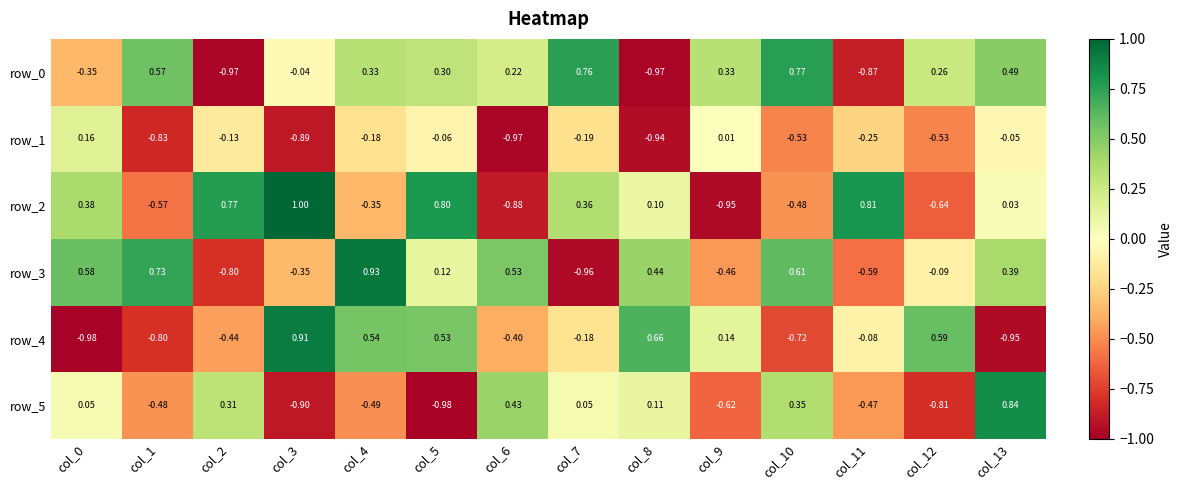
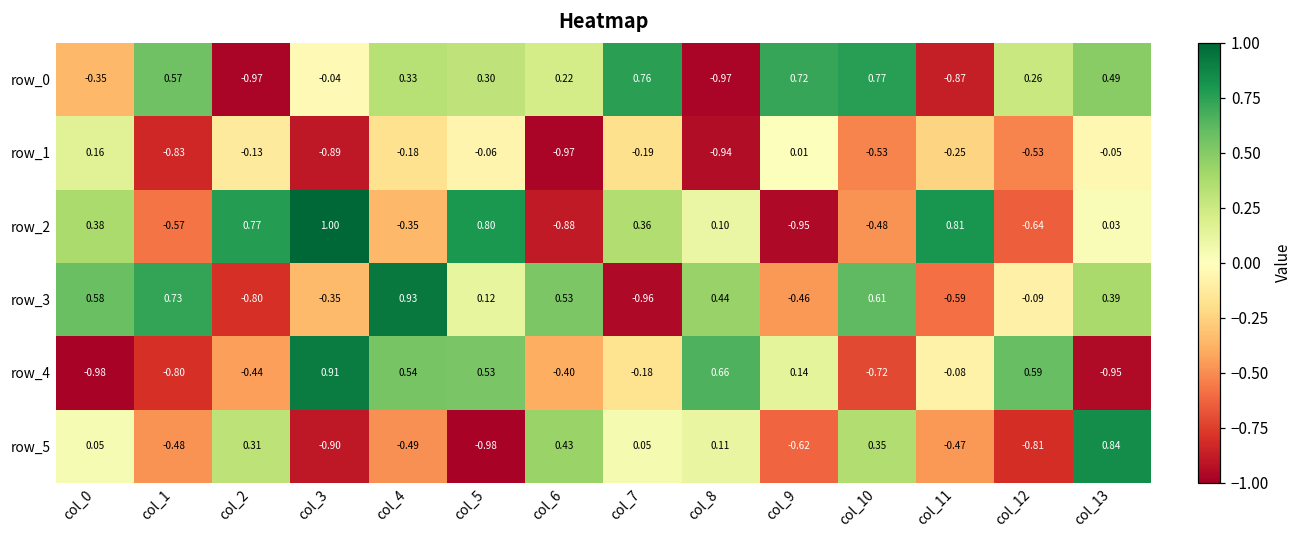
  {
    "row_0": {
      "col_0": -0.35,
      "col_1": 0.57,
      "col_2": -0.97,
      "col_3": -0.04,
      "col_4": 0.33,
      "col_5": 0.30,
      "col_6": 0.22,
      "col_7": 0.76,
      "col_8": -0.97,
-     "col_9": 0.33,
+     "col_9": 0.72,
      "col_10": 0.77,
      "col_11": -0.87,
      "col_12": 0.26,
      "col_13": 0.49
    },
    "row_1": {
      "col_0": 0.16,
      "col_1": -0.83,
      "col_2": -0.13,
      "col_3": -0.89,
      "col_4": -0.18,
      "col_5": -0.06,
      "col_6": -0.97,
      "col_7": -0.19,
      "col_8": -0.94,
      "col_9": 0.01,
      "col_10": -0.53,
      "col_11": -0.25,
      "col_12": -0.53,
      "col_13": -0.05
    },
    "row_2": {
      "col_0": 0.38,
      "col_1": -0.57,
      "col_2": 0.77,
      "col_3": 1.00,
      "col_4": -0.35,
      "col_5": 0.80,
      "col_6": -0.88,
      "col_7": 0.36,
      "col_8": 0.10,
      "col_9": -0.95,
      "col_10": -0.48,
      "col_11": 0.81,
      "col_12": -0.64,
      "col_13": 0.03
    },
    "row_3": {
      "col_0": 0.58,
      "col_1": 0.73,
      "col_2": -0.80,
      "col_3": -0.35,
      "col_4": 0.93,
      "col_5": 0.12,
      "col_6": 0.53,
      "col_7": -0.96,
      "col_8": 0.44,
      "col_9": -0.46,
      "col_10": 0.61,
      "col_11": -0.59,
      "col_12": -0.09,
      "col_13": 0.39
    },
    "row_4": {
      "col_0": -0.98,
      "col_1": -0.80,
      "col_2": -0.44,
      "col_3": 0.91,
      "col_4": 0.54,
      "col_5": 0.53,
      "col_6": -0.40,
      "col_7": -0.18,
      "col_8": 0.66,
      "col_9": 0.14,
      "col_10": -0.72,
      "col_11": -0.08,
      "col_12": 0.59,
      "col_13": -0.95
    },
    "row_5": {
      "col_0": 0.05,
      "col_1": -0.48,
      "col_2": 0.31,
      "col_3": -0.90,
      "col_4": -0.49,
      "col_5": -0.98,
      "col_6": 0.43,
      "col_7": 0.05,
      "col_8": 0.11,
      "col_9": -0.62,
      "col_10": 0.35,
      "col_11": -0.47,
      "col_12": -0.81,
      "col_13": 0.84
    }
  }
